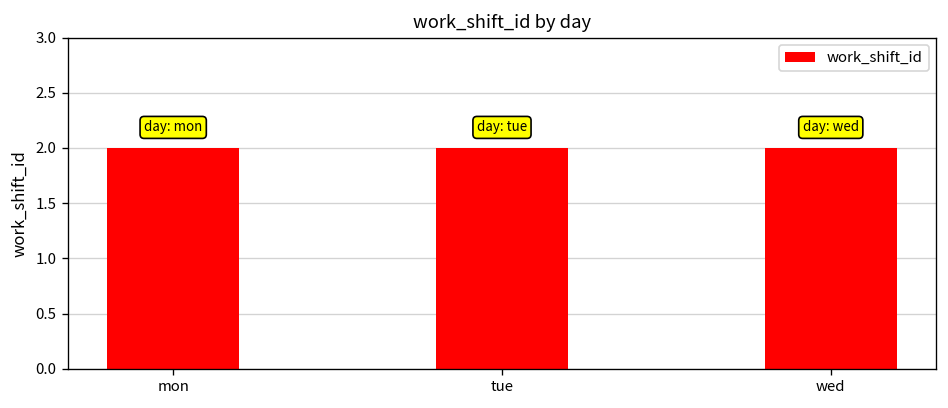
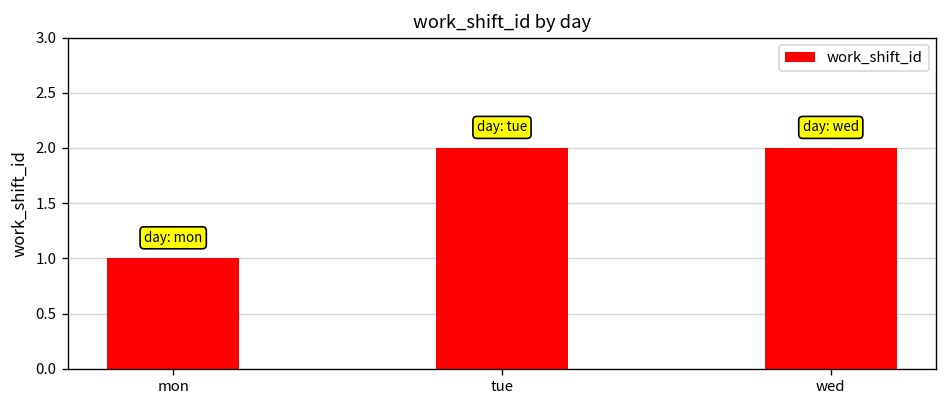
  {
-   "mon": 2,
+   "mon": 1,
    "tue": 2,
    "wed": 2
  }
